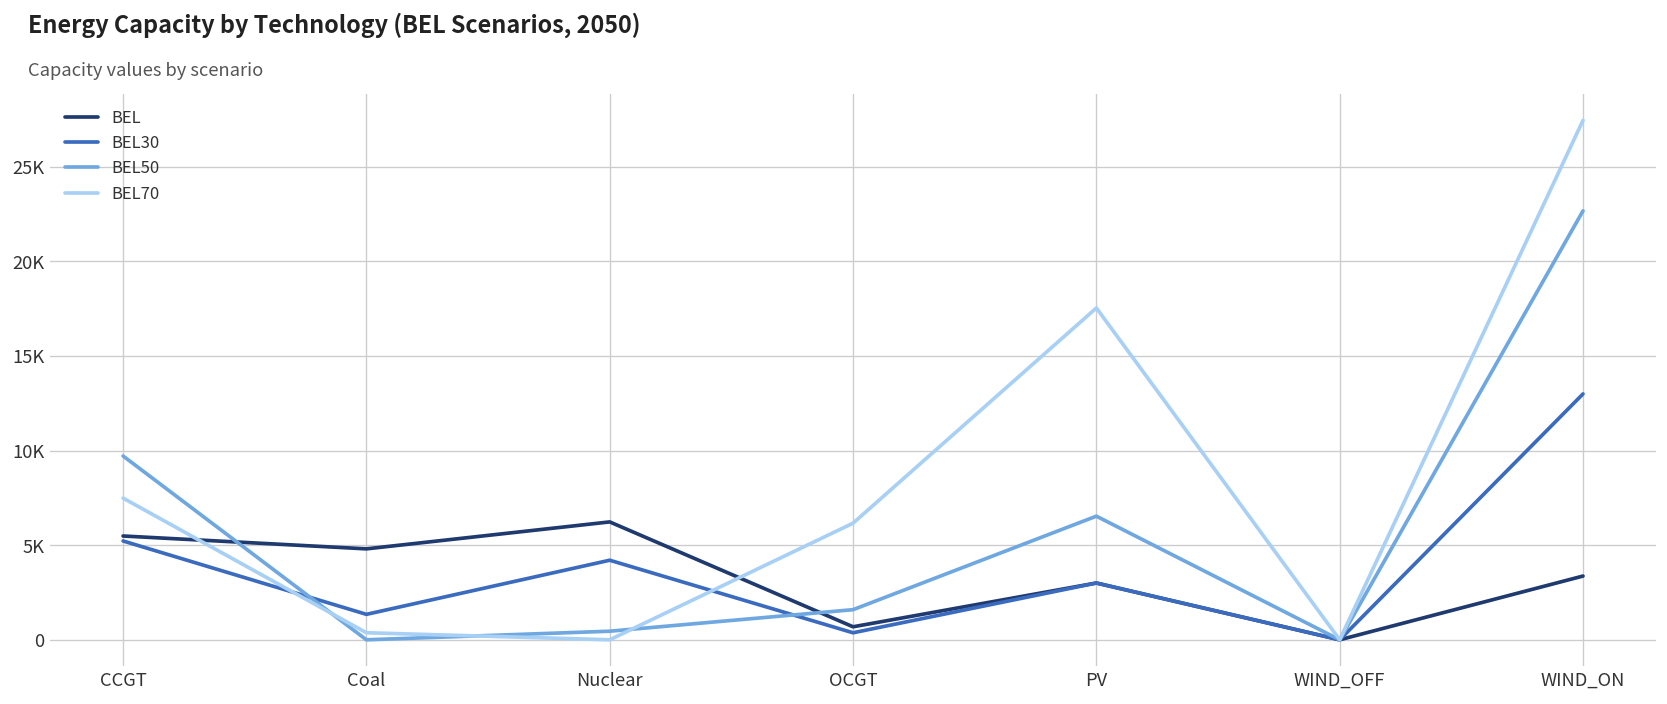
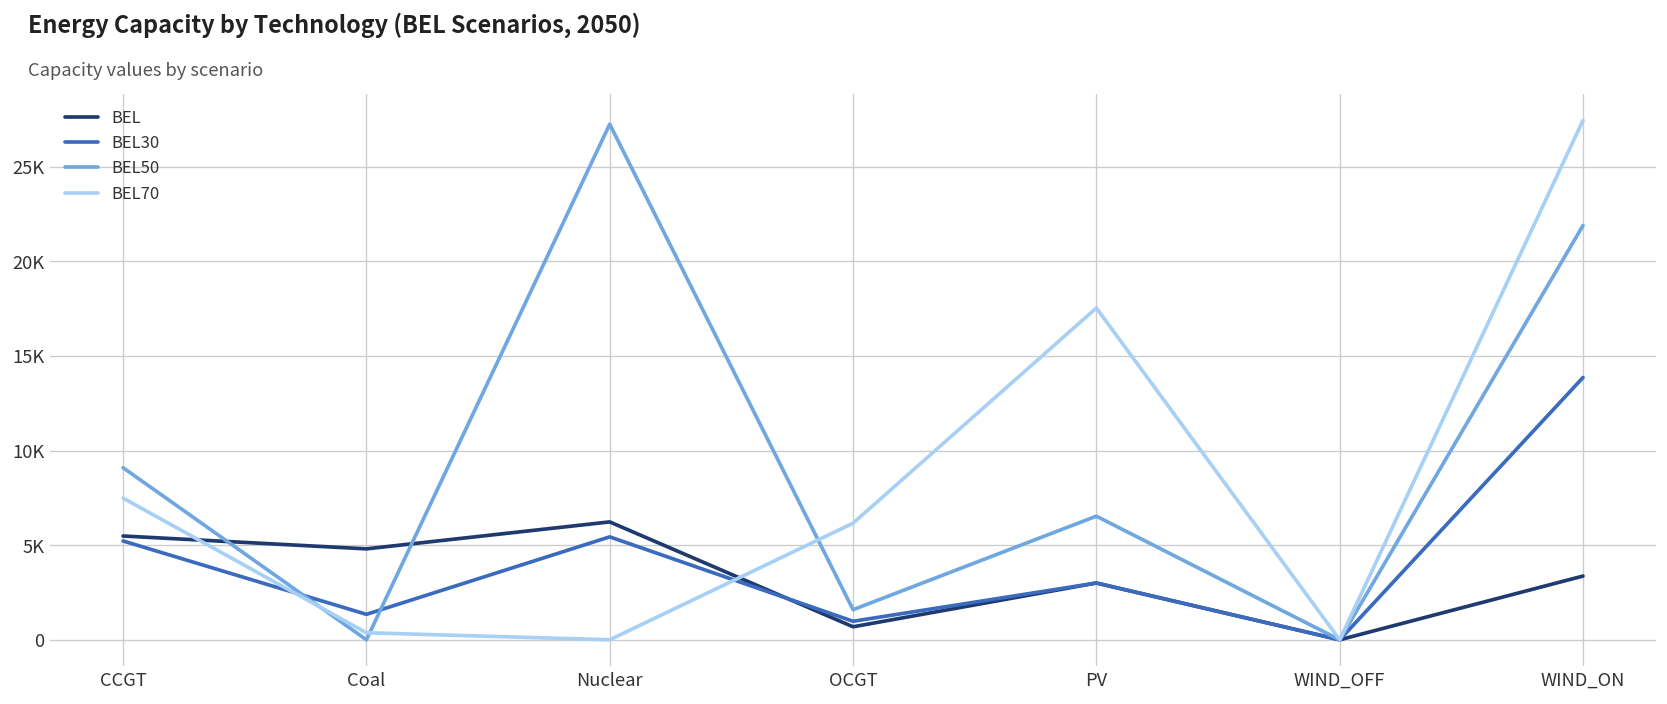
  {
    "BEL": {
      "CCGT": 5500,
      "Coal": 4800,
      "Nuclear": 6200,
      "OCGT": 700,
      "WIND_ON": 3400
    },
    "BEL30": {
      "CCGT": 5200,
      "Coal": 1300,
-     "Nuclear": 4200,
-     "OCGT": 400,
-     "WIND_ON": 13000
+     "Nuclear": 5400,
+     "OCGT": 1000,
+     "WIND_ON": 13900
    },
    "BEL50": {
-     "CCGT": 9700,
+     "CCGT": 9100,
      "Coal": 0,
-     "Nuclear": 500,
+     "Nuclear": 27200,
      "OCGT": 1600,
      "PV": 6500,
-     "WIND_ON": 22700
+     "WIND_ON": 21900
    },
    "BEL70": {
      "CCGT": 7500,
      "Coal": 400,
      "Nuclear": 0,
      "OCGT": 6200,
      "PV": 17500,
      "WIND_ON": 27400
    }
  }
